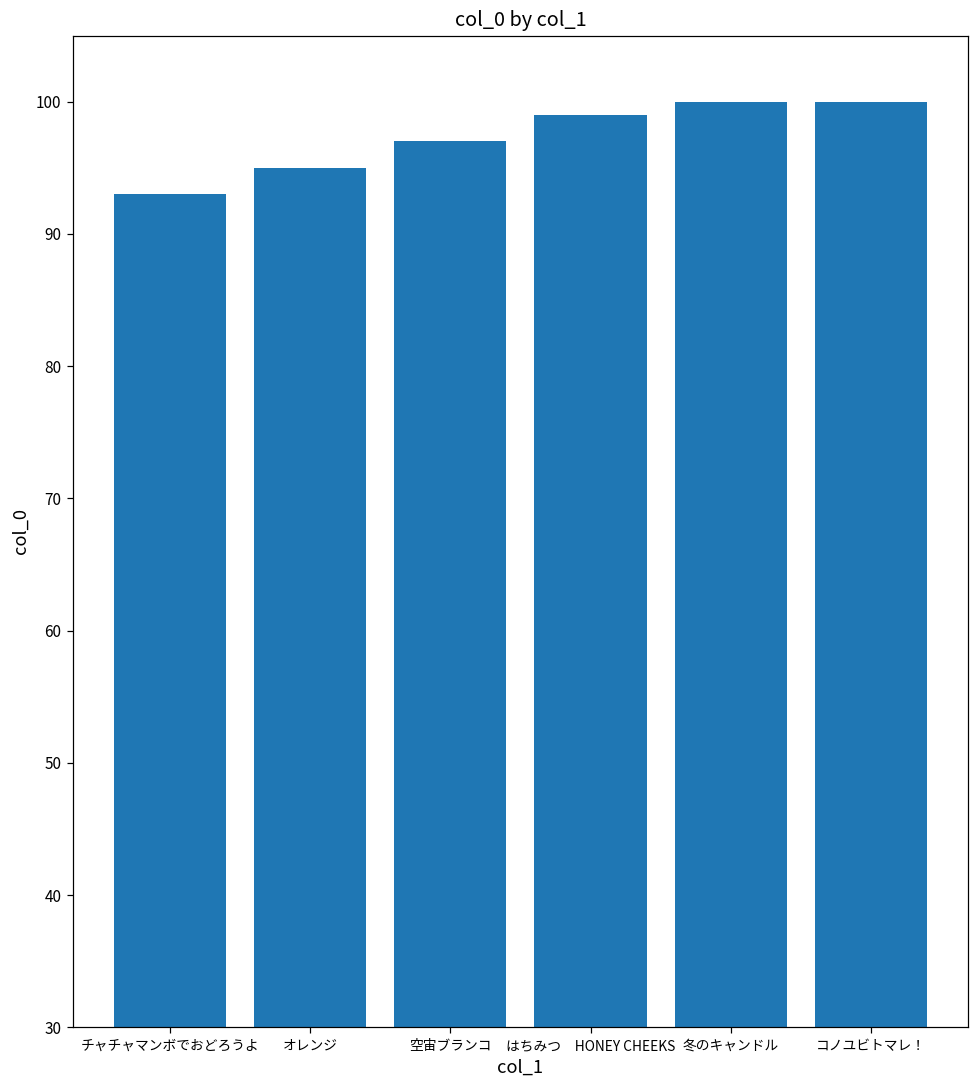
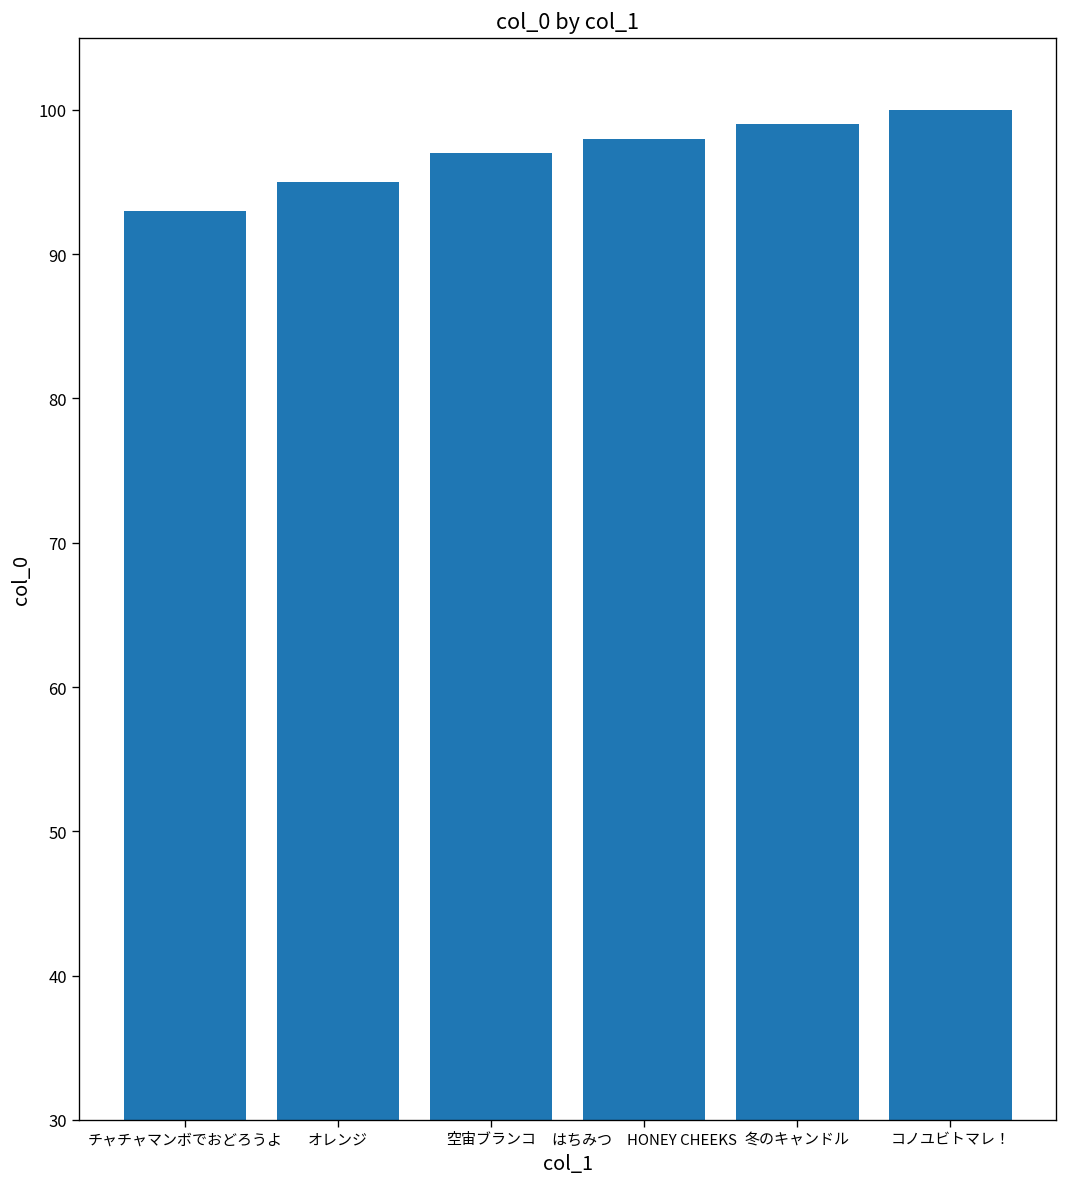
  {
    "チャチャマンボでおどろうよ": 93,
    "オレンジ": 95,
    "空宙ブランコ": 97,
-   "はちみつ HONEY CHEEKS": 99,
-   "冬のキャンドル": 100,
+   "はちみつ HONEY CHEEKS": 98,
+   "冬のキャンドル": 99,
    "コノユビトマレ！": 100
  }
